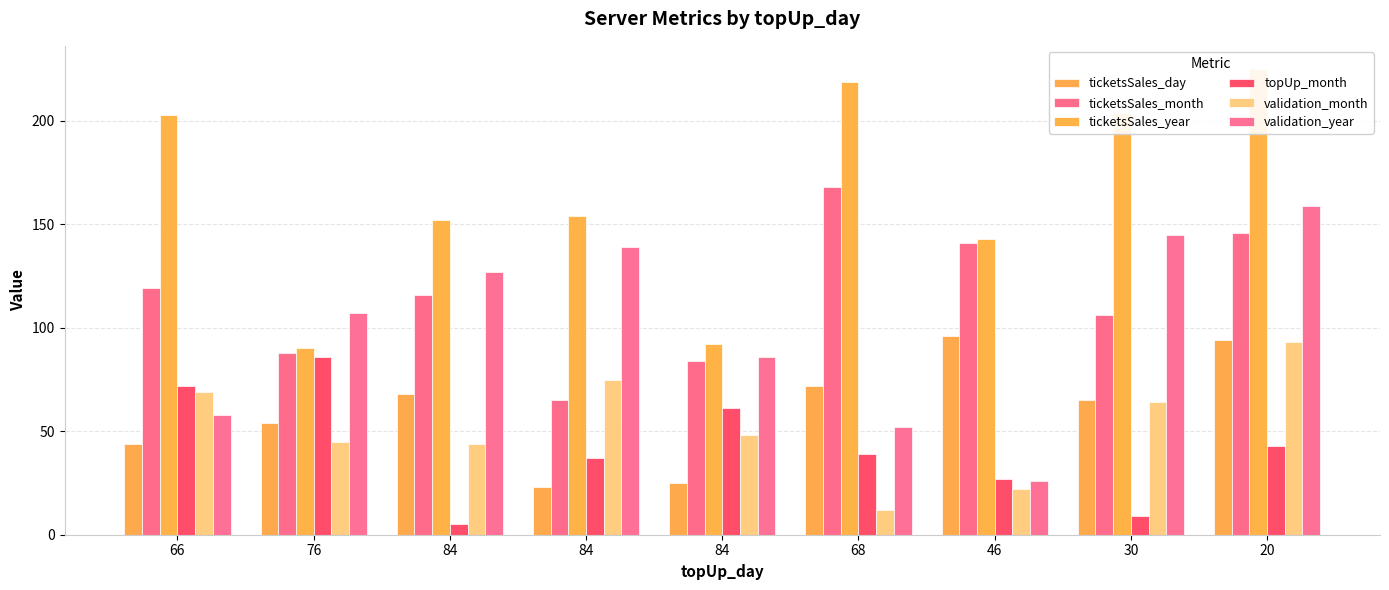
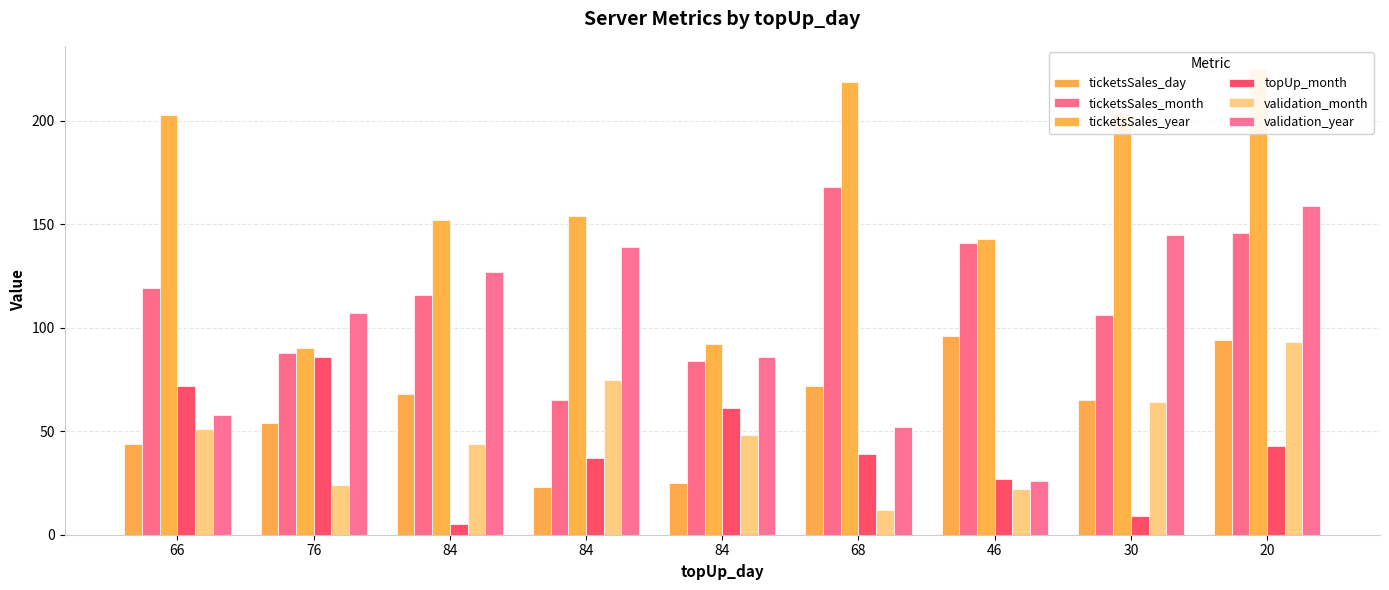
  {
    "validation_month": {
-     "66": 69,
-     "76": 45,
+     "66": 51,
+     "76": 24,
      "68": 12,
      "46": 22,
      "30": 64,
      "20": 93
    }
  }
